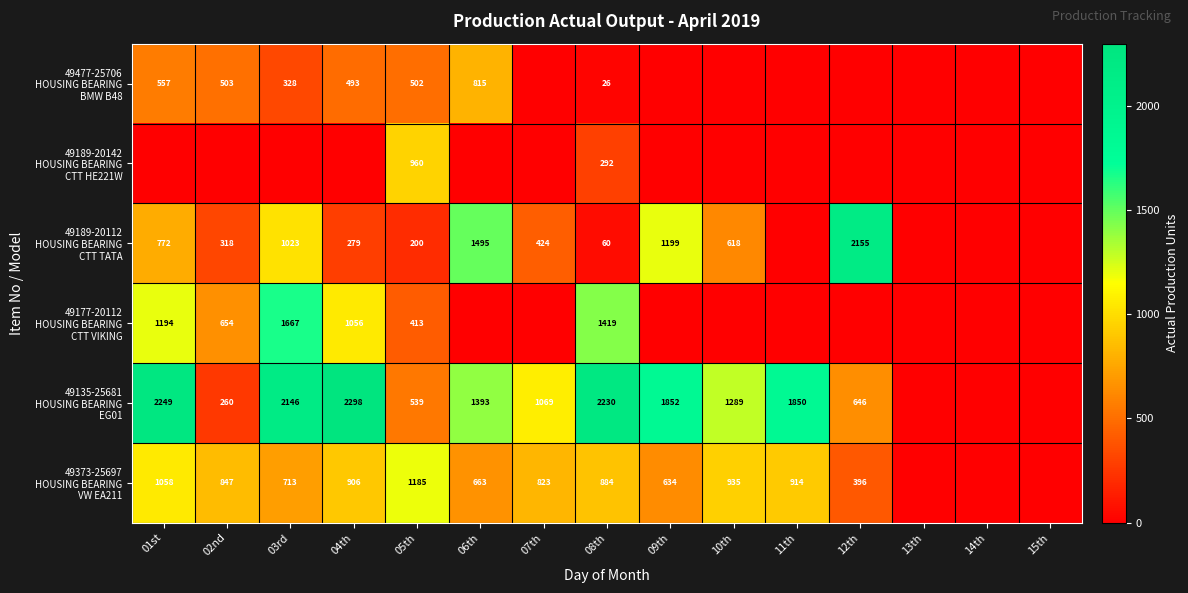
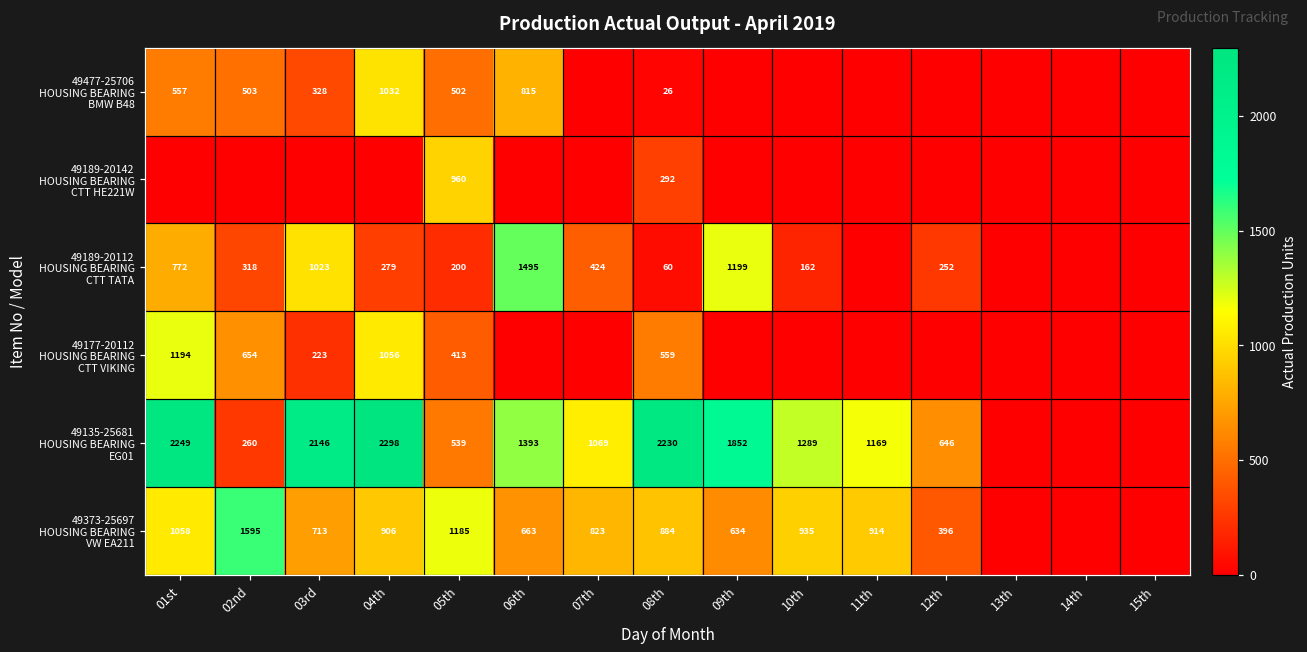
  {
    "49477-25706 HOUSING BEARING BMW B48": {
      "01st": 557,
      "02nd": 503,
      "03rd": 328,
-     "04th": 493,
+     "04th": 1032,
      "05th": 502,
      "06th": 815,
      "08th": 26
    },
    "49189-20142 HOUSING BEARING CTT HE221W": {
      "05th": 960,
      "08th": 292
    },
    "49189-20112 HOUSING BEARING CTT TATA": {
      "01st": 772,
      "02nd": 318,
      "03rd": 1023,
      "04th": 279,
      "05th": 200,
      "06th": 1495,
      "07th": 424,
      "08th": 60,
      "09th": 1199,
-     "10th": 618,
-     "12th": 2155
+     "10th": 162,
+     "12th": 252
    },
    "49177-20112 HOUSING BEARING CTT VIKING": {
      "01st": 1194,
      "02nd": 654,
-     "03rd": 1667,
+     "03rd": 223,
      "04th": 1056,
      "05th": 413,
-     "08th": 1419
+     "08th": 559
    },
    "49135-25681 HOUSING BEARING EG01": {
      "01st": 2249,
      "02nd": 260,
      "03rd": 2146,
      "04th": 2298,
      "05th": 539,
      "06th": 1393,
      "07th": 1069,
      "08th": 2230,
      "09th": 1852,
      "10th": 1289,
-     "11th": 1850,
+     "11th": 1169,
      "12th": 646
    },
    "49373-25697 HOUSING BEARING VW EA211": {
      "01st": 1058,
-     "02nd": 847,
+     "02nd": 1595,
      "03rd": 713,
      "04th": 906,
      "05th": 1185,
      "06th": 663,
      "07th": 823,
      "08th": 884,
      "09th": 634,
      "10th": 935,
      "11th": 914,
      "12th": 396
    }
  }
